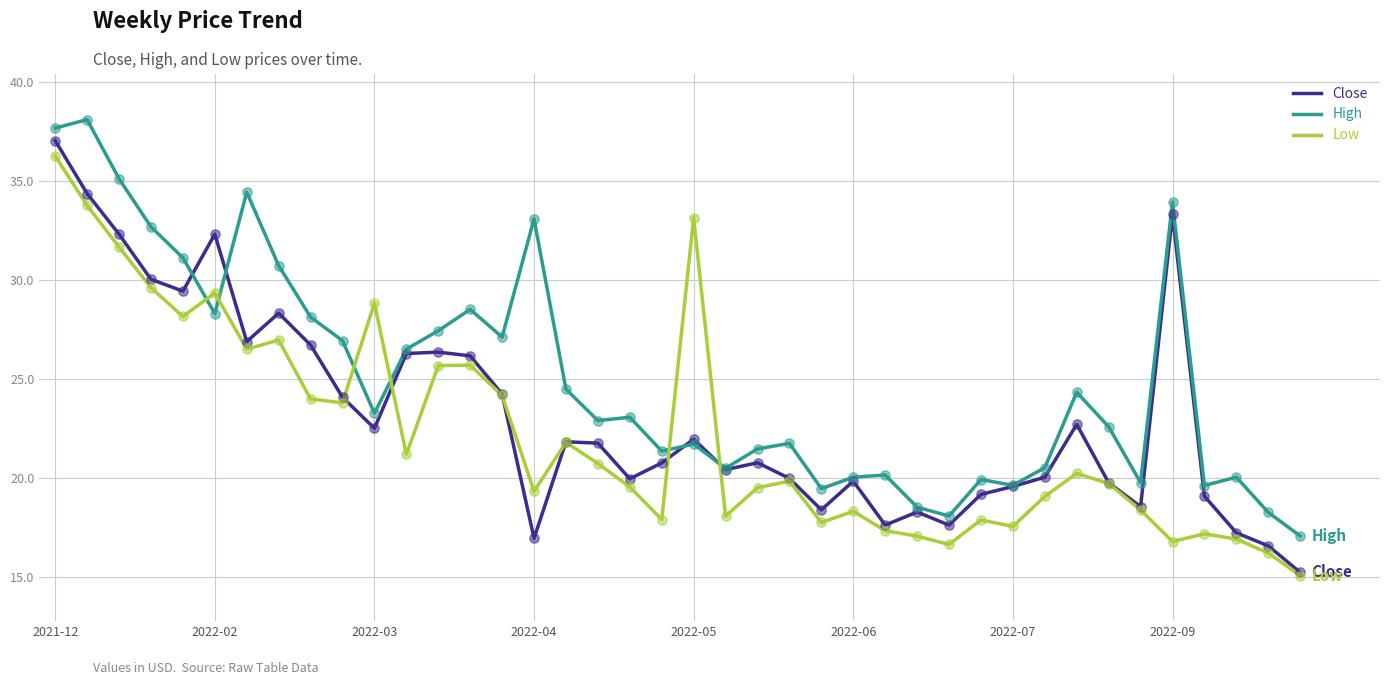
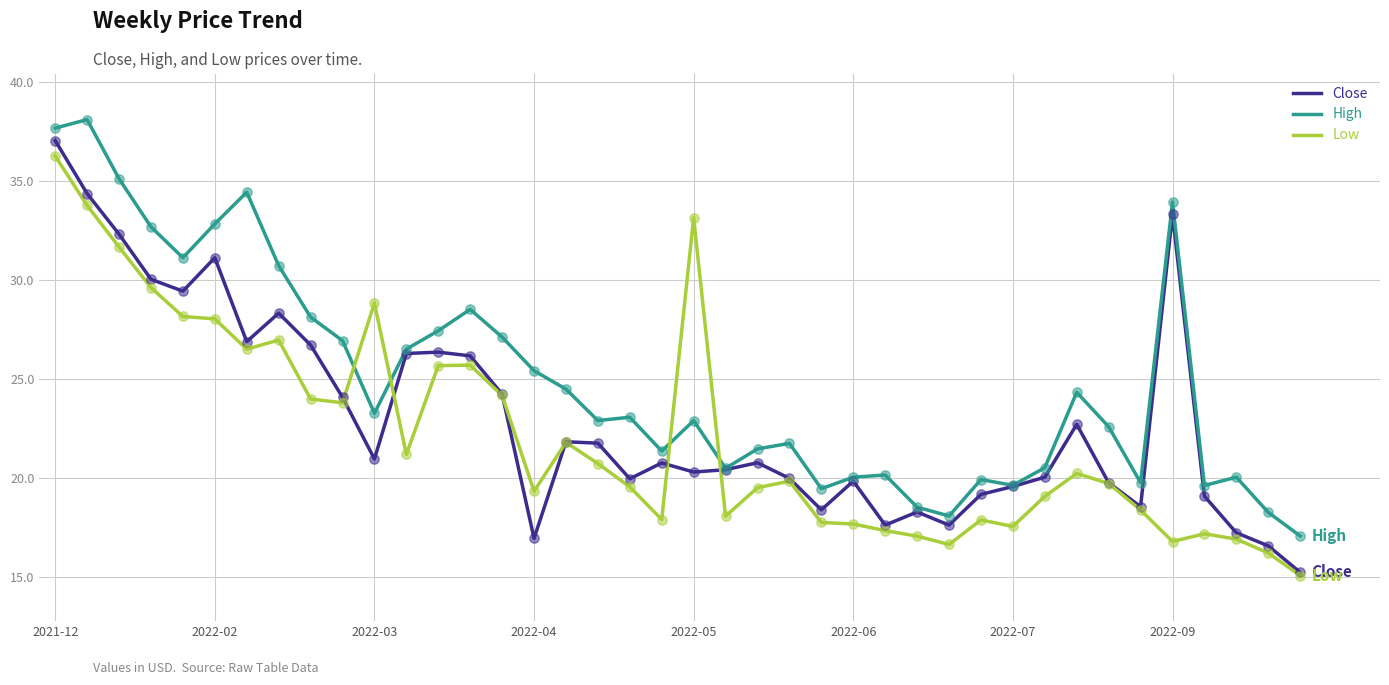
  {
    "Close": {
      "2021-12": 37.1,
-     "2022-02": 32.3,
-     "2022-03": 22.5,
+     "2022-02": 31.1,
+     "2022-03": 21.0,
      "2022-04": 17.0,
-     "2022-05": 22.0,
+     "2022-05": 20.3,
      "2022-06": 19.9,
      "2022-09": 33.3
    },
    "High": {
      "2021-12": 37.7,
-     "2022-02": 28.3,
+     "2022-02": 32.9,
      "2022-03": 23.3,
-     "2022-04": 33.1,
-     "2022-05": 21.7,
+     "2022-04": 25.4,
+     "2022-05": 22.9,
      "2022-06": 20.1,
      "2022-09": 34.0
    },
    "Low": {
      "2021-12": 36.3,
-     "2022-02": 29.4,
+     "2022-02": 28.1,
      "2022-03": 28.9,
      "2022-04": 19.3,
      "2022-05": 33.2,
-     "2022-06": 18.3,
+     "2022-06": 17.7,
      "2022-07": 17.6,
      "2022-09": 16.8
    }
  }
